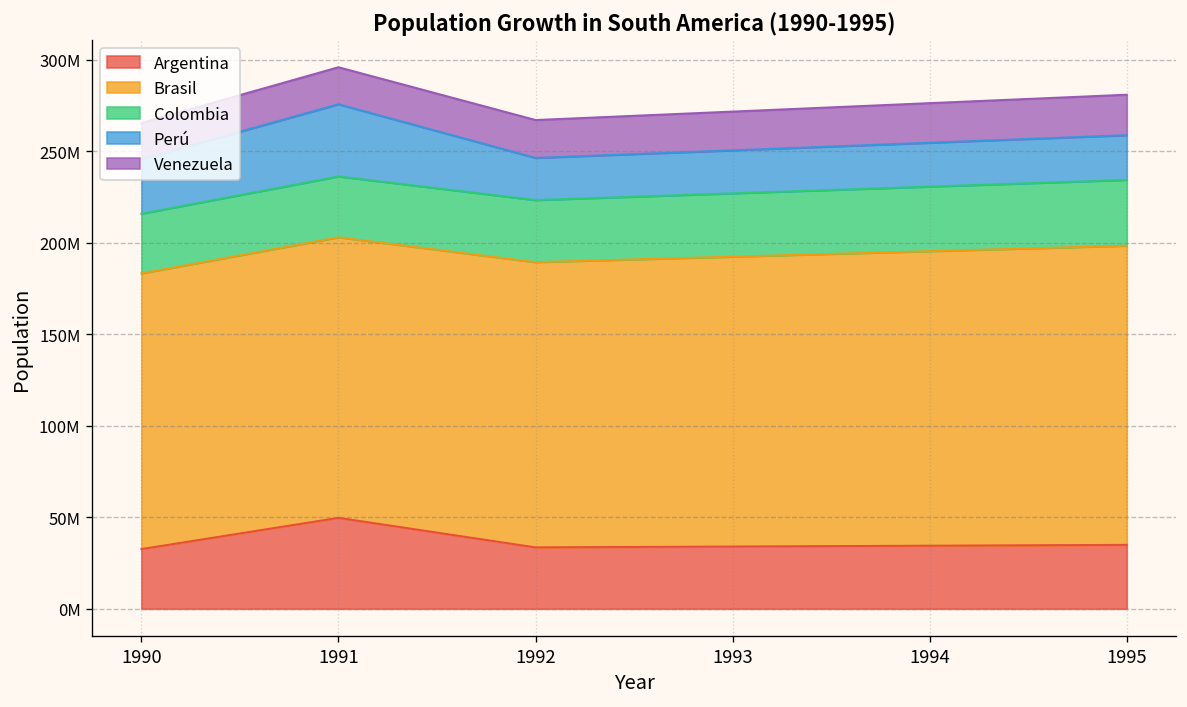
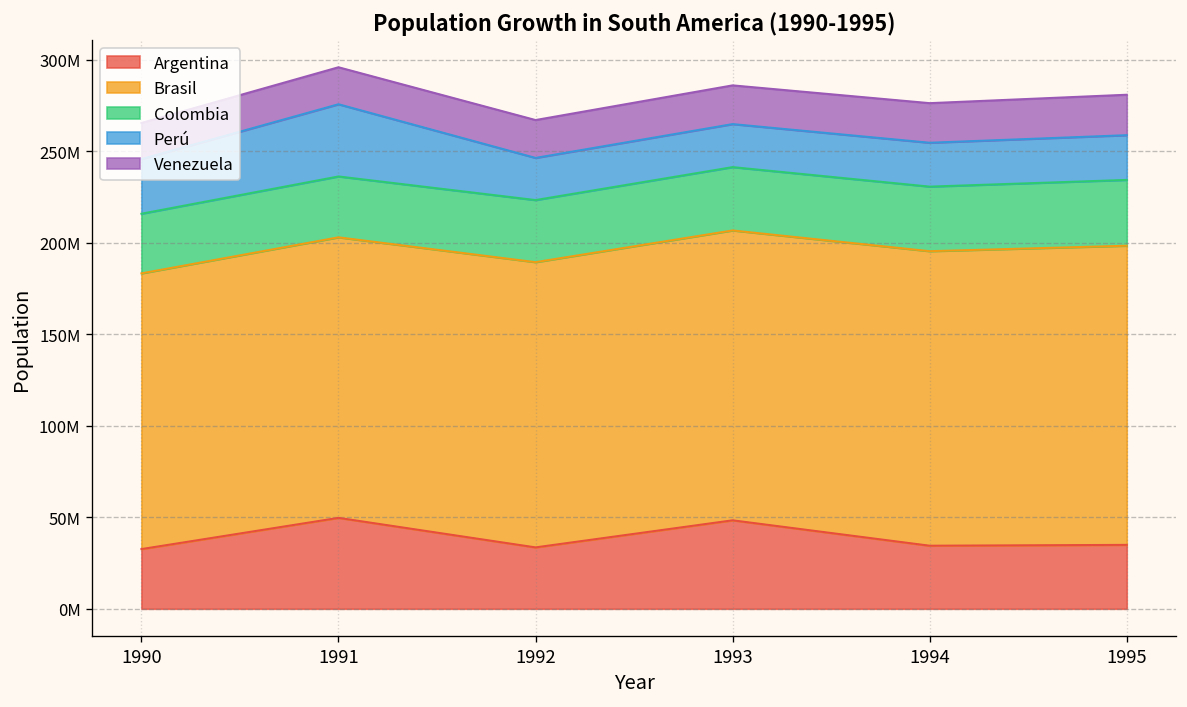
  {
    "Argentina": {
      "1990": 33000000,
      "1991": 50000000,
      "1992": 34000000,
-     "1993": 34000000,
+     "1993": 48000000,
      "1994": 34000000,
      "1995": 35000000
    },
    "Brasil": {
      "1990": 151000000,
      "1991": 153000000,
      "1992": 156000000,
      "1993": 158000000,
      "1994": 161000000,
      "1995": 164000000
    },
    "Colombia": {
      "1990": 33000000,
      "1991": 33000000,
      "1992": 34000000,
      "1993": 35000000,
      "1994": 35000000,
      "1995": 36000000
    },
    "Perú": {
      "1991": 39000000,
      "1992": 23000000,
      "1993": 24000000,
      "1994": 24000000,
      "1995": 24000000
    },
    "Venezuela": {
      "1991": 20000000,
      "1992": 21000000,
      "1993": 21000000,
      "1994": 22000000,
      "1995": 22000000
    }
  }
